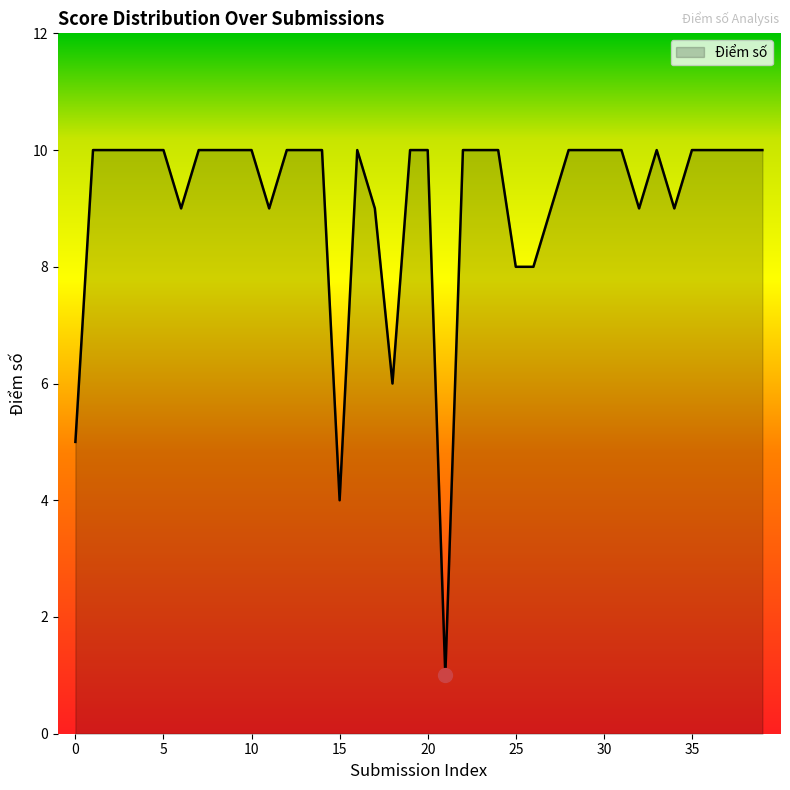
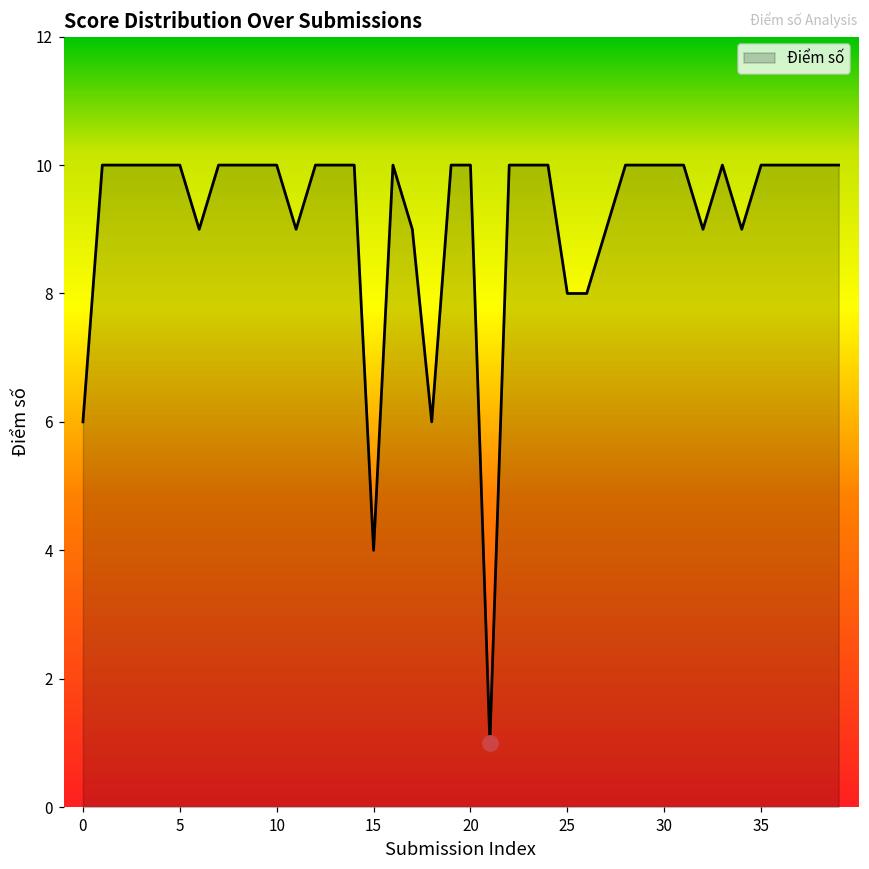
  {
    "Điểm số": {
-     "0": 5,
+     "0": 6,
      "5": 10,
      "10": 10,
      "15": 4,
      "20": 10,
      "25": 8,
      "30": 10,
      "35": 10
    }
  }
